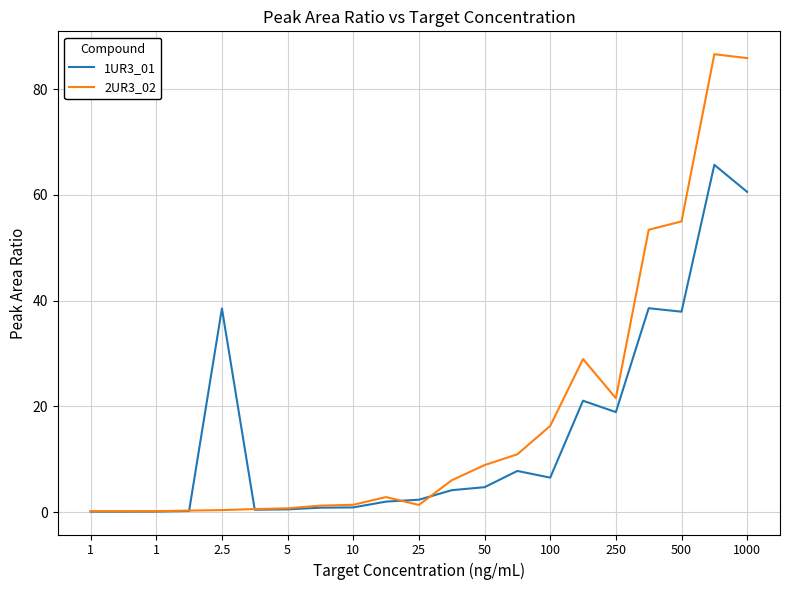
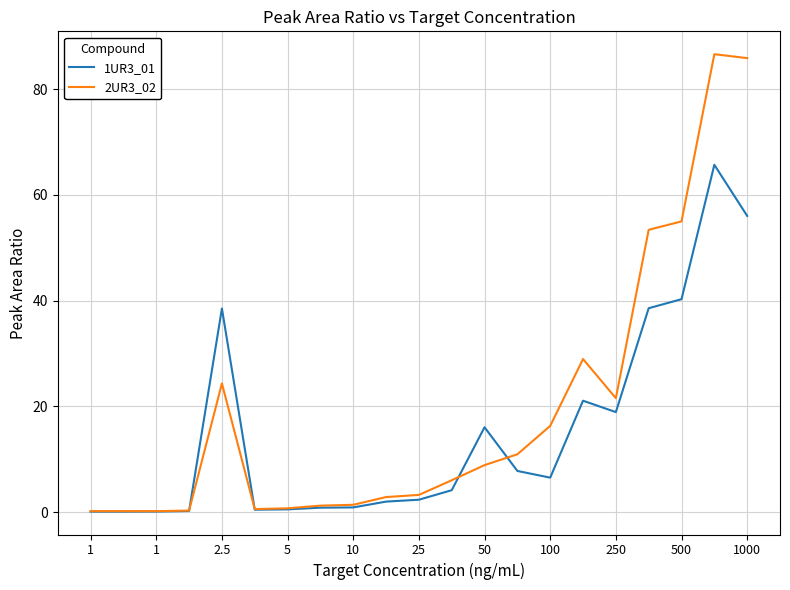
  {
    "1UR3_01": {
      "2.5": 38,
      "10": 1,
      "25": 2,
-     "50": 5,
+     "50": 16,
      "100": 7,
      "250": 19,
-     "500": 38,
-     "1000": 61
+     "500": 40,
+     "1000": 56
    },
    "2UR3_02": {
-     "2.5": 0,
+     "2.5": 24,
      "10": 1,
-     "25": 1,
+     "25": 3,
      "50": 9,
      "100": 16,
      "250": 22,
      "500": 55,
      "1000": 86
    }
  }
